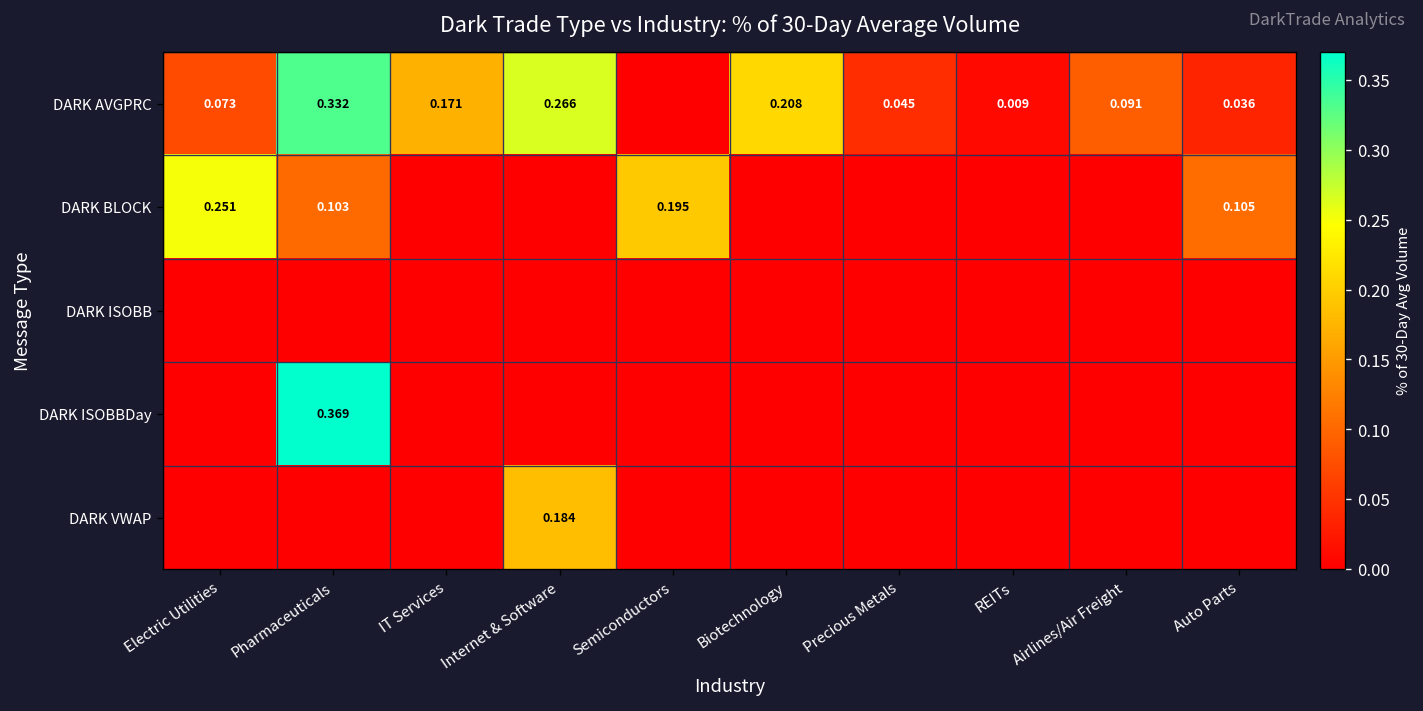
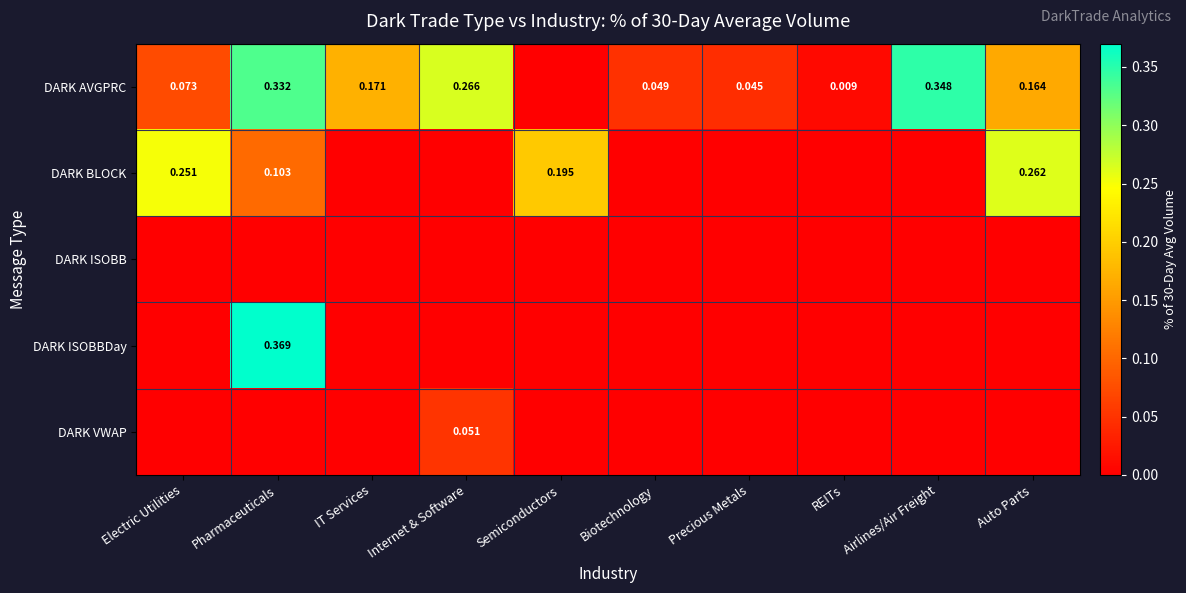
  {
    "DARK AVGPRC": {
      "Electric Utilities": 0.073,
      "Pharmaceuticals": 0.332,
      "IT Services": 0.171,
      "Internet & Software": 0.266,
-     "Biotechnology": 0.208,
+     "Biotechnology": 0.049,
      "Precious Metals": 0.045,
      "REITs": 0.009,
-     "Airlines/Air Freight": 0.091,
-     "Auto Parts": 0.036
+     "Airlines/Air Freight": 0.348,
+     "Auto Parts": 0.164
    },
    "DARK BLOCK": {
      "Electric Utilities": 0.251,
      "Pharmaceuticals": 0.103,
      "Semiconductors": 0.195,
-     "Auto Parts": 0.105
+     "Auto Parts": 0.262
    },
    "DARK ISOBBDay": {
      "Pharmaceuticals": 0.369
    },
    "DARK VWAP": {
-     "Internet & Software": 0.184
+     "Internet & Software": 0.051
    }
  }
